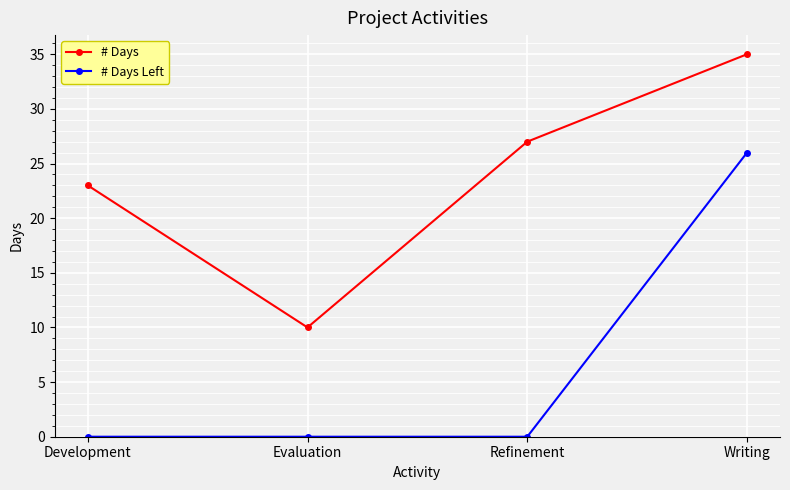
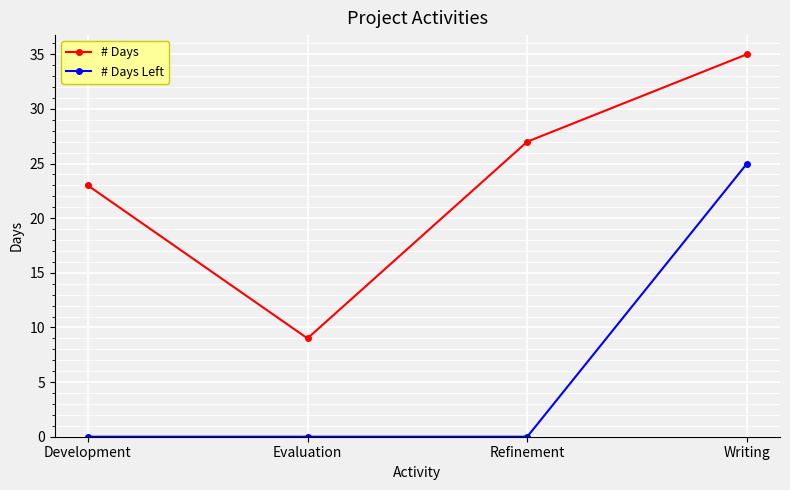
  {
    "# Days": {
      "Development": 23,
-     "Evaluation": 10,
+     "Evaluation": 9,
      "Refinement": 27,
      "Writing": 35
    },
    "# Days Left": {
      "Development": 0,
      "Evaluation": 0,
      "Refinement": 0,
-     "Writing": 26
+     "Writing": 25
    }
  }
